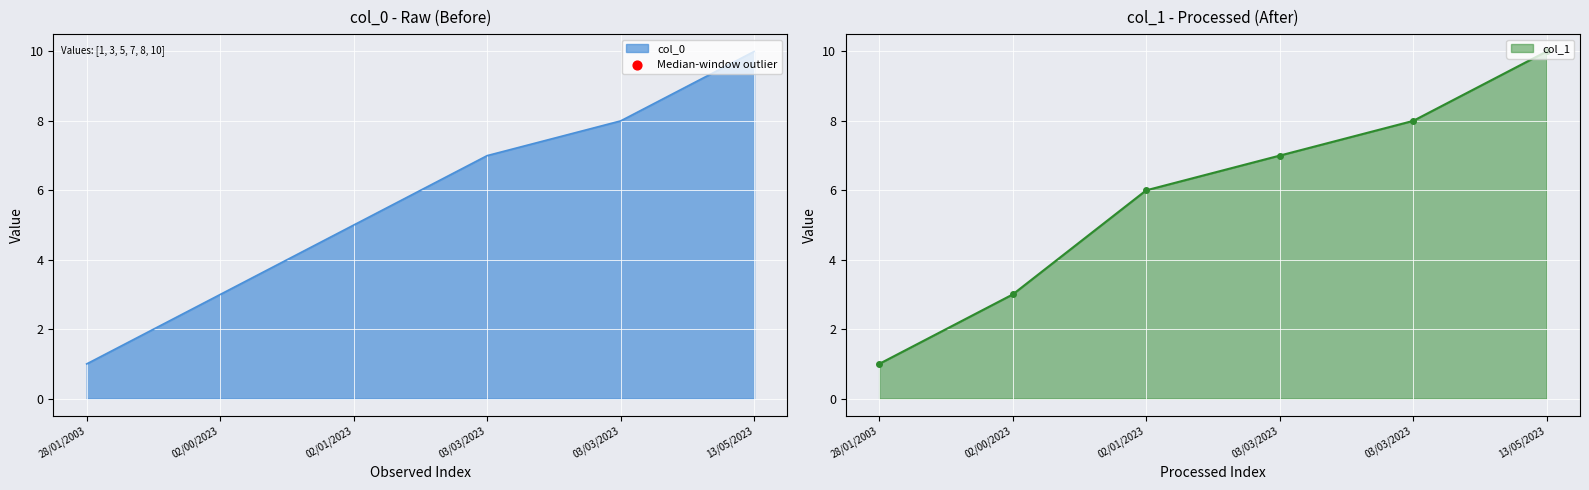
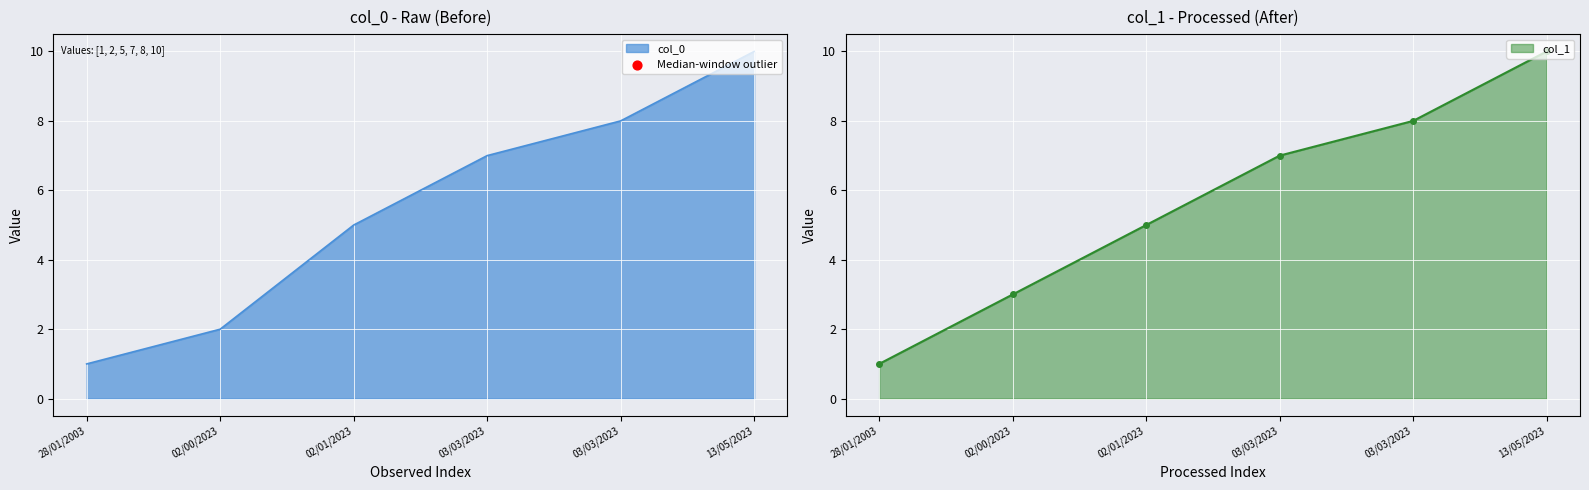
  {
    "col_0 - Raw (Before)": {
-     "02/00/2023": "3,"
+     "02/00/2023": "2,"
    },
    "col_1 - Processed (After)": {
      "28/01/2003": "1",
      "02/00/2023": "3",
-     "02/01/2023": "6"
+     "02/01/2023": "5"
    }
  }
